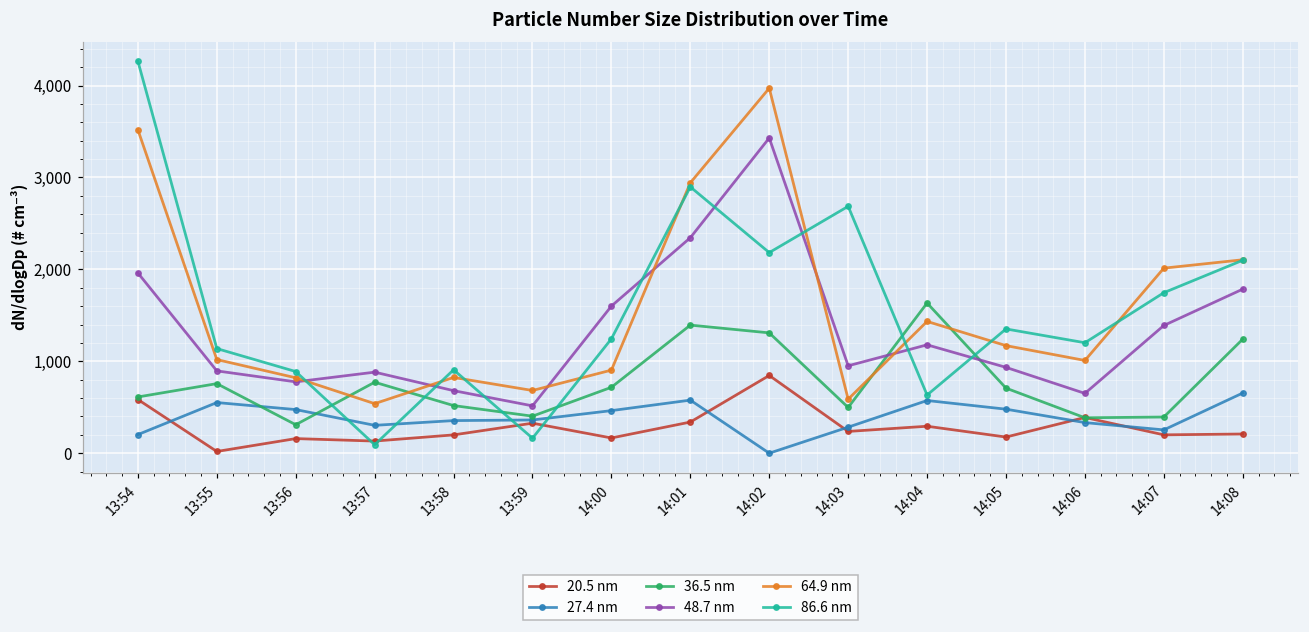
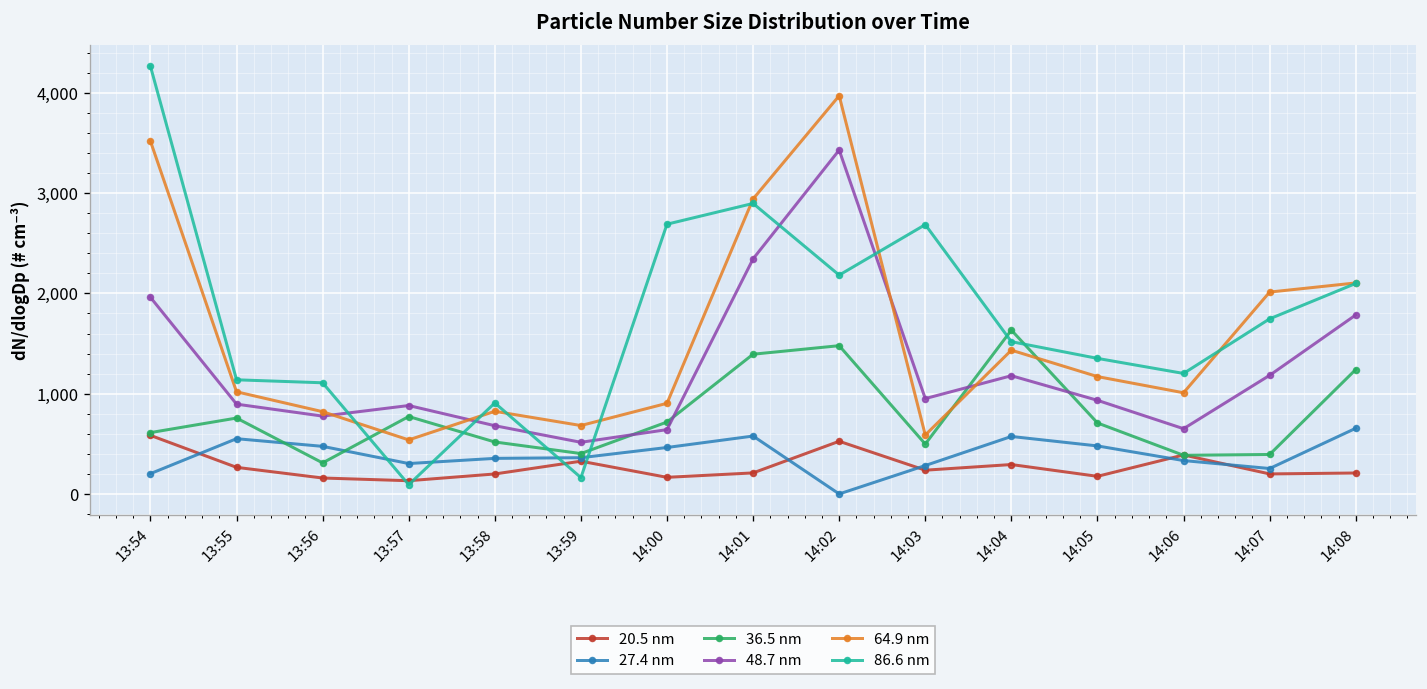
  {
    "20.5 nm": {
-     "13:55": "0",
+     "13:55": "300",
      "13:56": "200",
      "13:57": "100",
      "13:58": "200",
      "13:59": "300",
      "14:00": "200",
-     "14:01": "300",
-     "14:02": "800",
+     "14:01": "200",
+     "14:02": "500",
      "14:03": "200",
      "14:04": "300",
      "14:05": "200",
      "14:07": "200",
      "14:08": "200"
    },
    "27.4 nm": {
      "13:54": "200",
      "13:55": "600",
      "13:56": "500",
      "13:57": "300",
      "13:58": "400",
      "13:59": "400",
      "14:00": "500",
      "14:01": "600",
      "14:02": "0",
      "14:03": "300",
      "14:04": "600",
      "14:05": "500",
      "14:06": "300",
      "14:07": "300",
      "14:08": "700"
    },
    "36.5 nm": {
      "13:55": "800",
      "13:56": "300",
      "13:57": "800",
      "13:58": "500",
      "13:59": "400",
      "14:00": "700",
      "14:01": "1,400",
-     "14:02": "1,300",
+     "14:02": "1,500",
      "14:03": "500",
      "14:04": "1,600",
      "14:05": "700",
      "14:07": "400",
      "14:08": "1,200"
    },
    "48.7 nm": {
      "13:54": "2,000",
      "13:55": "900",
      "13:56": "800",
      "13:57": "900",
      "13:58": "700",
      "13:59": "500",
-     "14:00": "1,600",
+     "14:00": "600",
      "14:01": "2,300",
      "14:02": "3,400",
      "14:03": "1,000",
      "14:04": "1,200",
      "14:05": "900",
      "14:06": "700",
-     "14:07": "1,400",
+     "14:07": "1,200",
      "14:08": "1,800"
    },
    "64.9 nm": {
      "13:54": "3,500",
      "13:55": "1,000",
      "13:56": "800",
      "13:57": "500",
      "13:58": "800",
      "13:59": "700",
      "14:00": "900",
      "14:01": "2,900",
      "14:02": "4,000",
      "14:03": "600",
      "14:04": "1,400",
      "14:05": "1,200",
      "14:06": "1,000",
      "14:07": "2,000"
    },
    "86.6 nm": {
      "13:54": "4,300",
      "13:55": "1,100",
-     "13:56": "900",
+     "13:56": "1,100",
      "13:57": "100",
      "13:58": "900",
      "13:59": "200",
-     "14:00": "1,200",
+     "14:00": "2,700",
      "14:01": "2,900",
      "14:02": "2,200",
      "14:03": "2,700",
-     "14:04": "600",
+     "14:04": "1,500",
      "14:05": "1,400",
      "14:06": "1,200",
      "14:07": "1,700"
    }
  }
